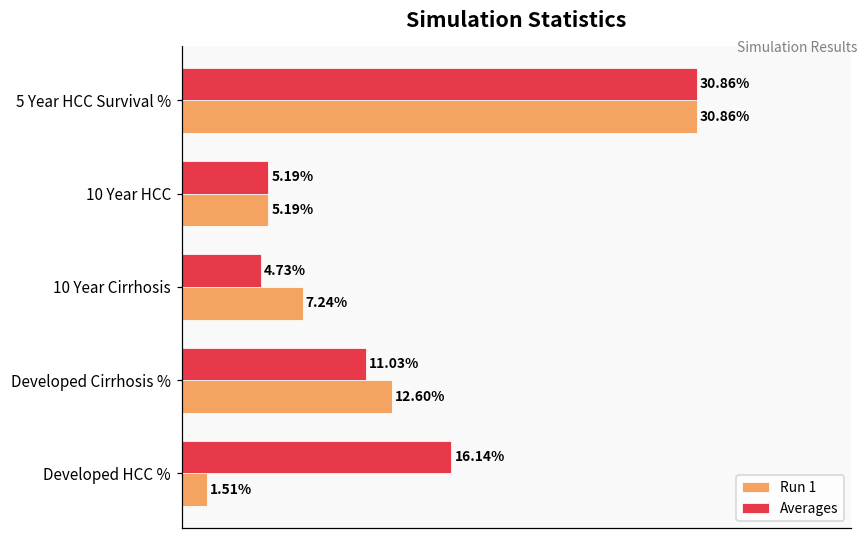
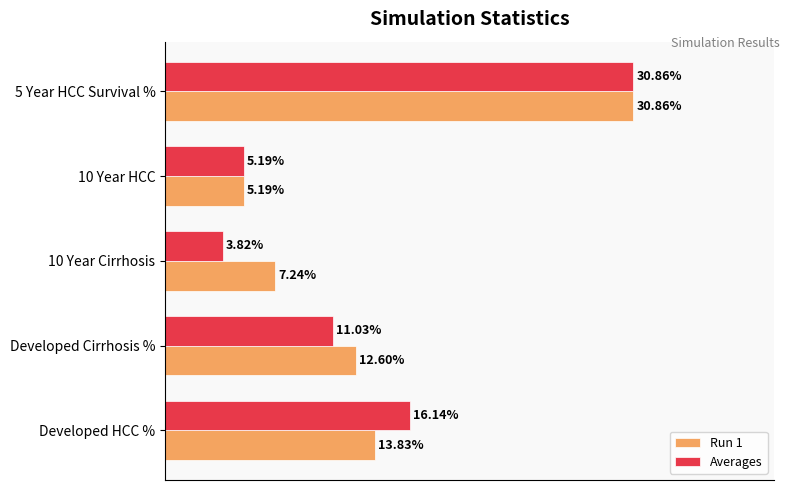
  {
    "Run 1": {
      "5 Year HCC Survival %": "30.86%",
      "10 Year HCC": "5.19%",
      "10 Year Cirrhosis": "7.24%",
      "Developed Cirrhosis %": "12.60%",
-     "Developed HCC %": "1.51%"
+     "Developed HCC %": "13.83%"
    },
    "Averages": {
      "5 Year HCC Survival %": "30.86%",
      "10 Year HCC": "5.19%",
-     "10 Year Cirrhosis": "4.73%",
+     "10 Year Cirrhosis": "3.82%",
      "Developed Cirrhosis %": "11.03%",
      "Developed HCC %": "16.14%"
    }
  }
